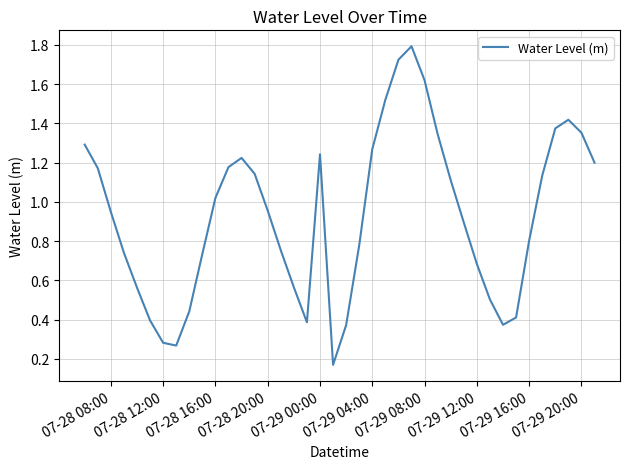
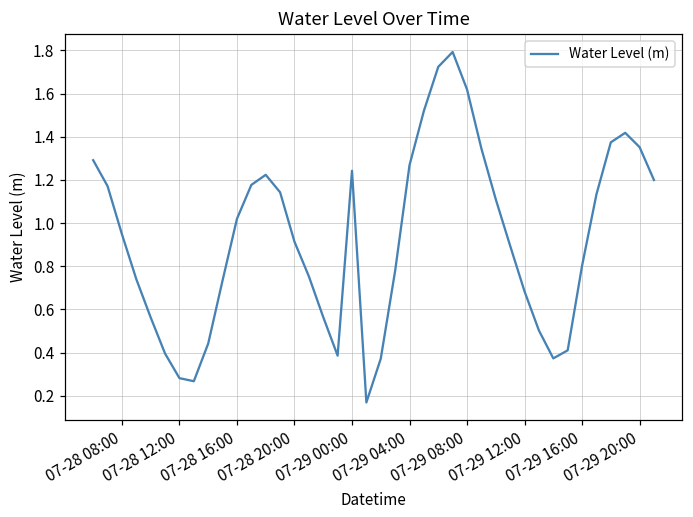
  {
    "07-28 08:00": 0.95,
    "07-28 12:00": 0.28,
    "07-28 16:00": 1.02,
-   "07-28 20:00": 0.96,
+   "07-28 20:00": 0.91,
    "07-29 00:00": 1.24,
    "07-29 04:00": 1.27,
    "07-29 08:00": 1.62,
    "07-29 12:00": 0.68,
    "07-29 16:00": 0.80,
    "07-29 20:00": 1.35
  }
